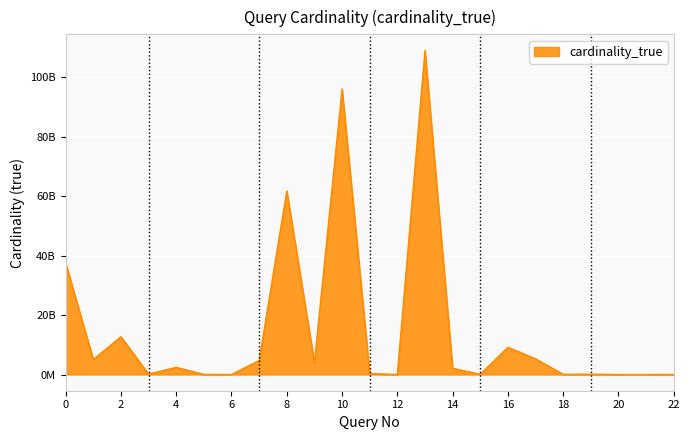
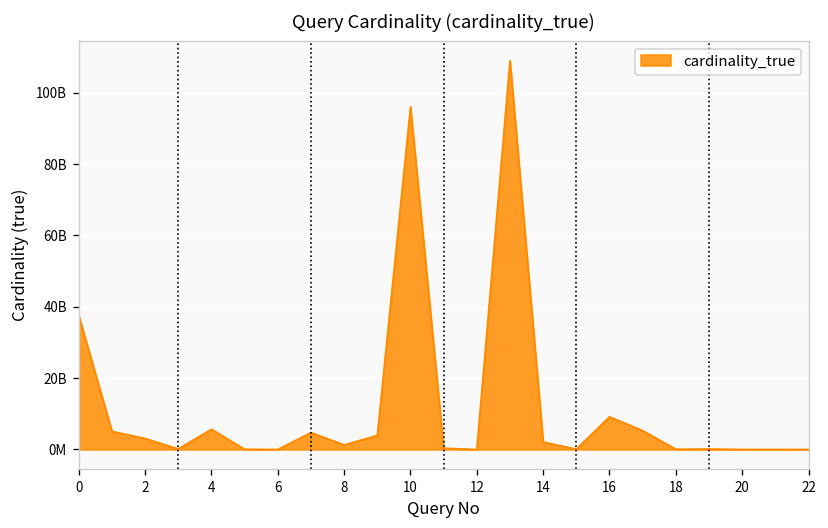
  {
    "0": 37000000000,
-   "2": 13000000000,
-   "4": 2000000000,
+   "2": 3000000000,
+   "4": 6000000000,
    "6": 0,
-   "8": 62000000000,
+   "8": 1000000000,
    "10": 96000000000,
    "12": 0,
    "14": 2000000000,
    "16": 9000000000,
    "18": 0,
    "20": 0,
    "22": 0
  }
